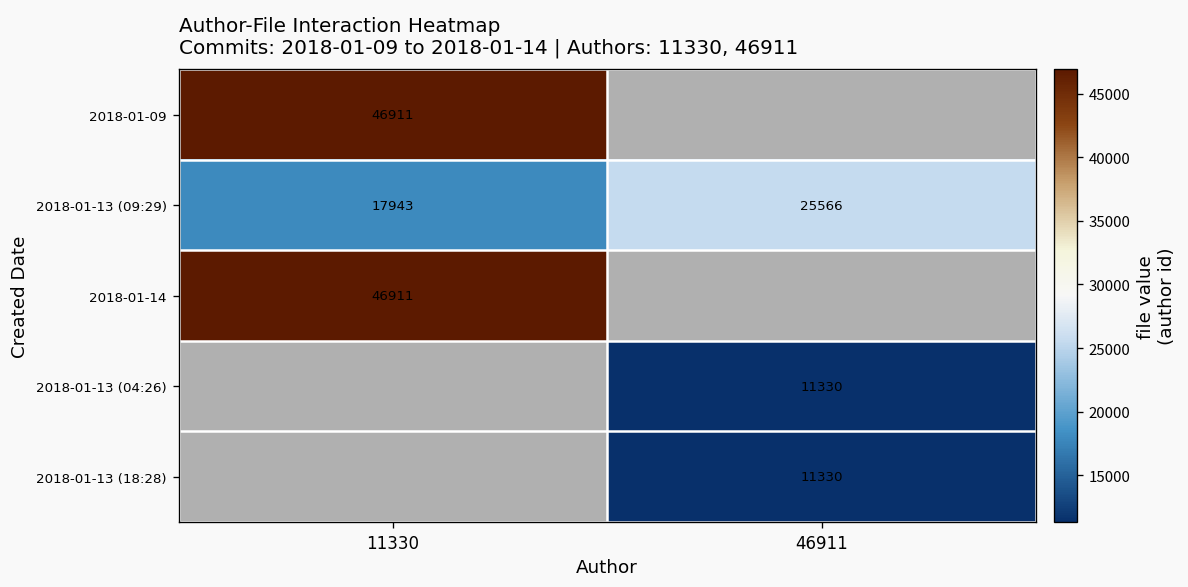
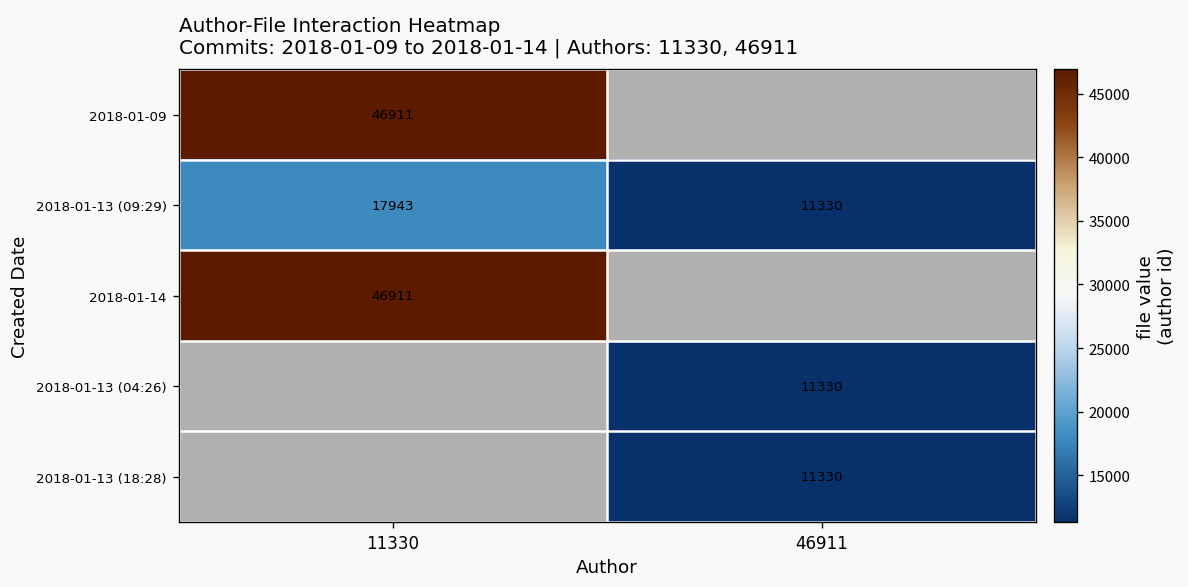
  {
    "2018-01-09": {
      "11330": 46911
    },
    "2018-01-13 (09:29)": {
      "11330": 17943,
-     "46911": 25566
+     "46911": 11330
    },
    "2018-01-14": {
      "11330": 46911
    },
    "2018-01-13 (04:26)": {
      "46911": 11330
    },
    "2018-01-13 (18:28)": {
      "46911": 11330
    }
  }
